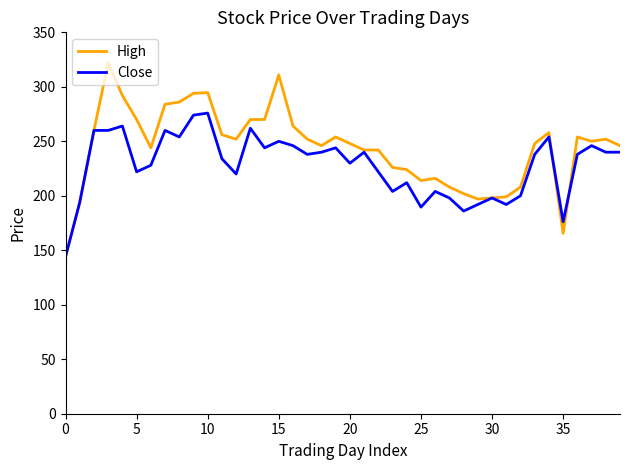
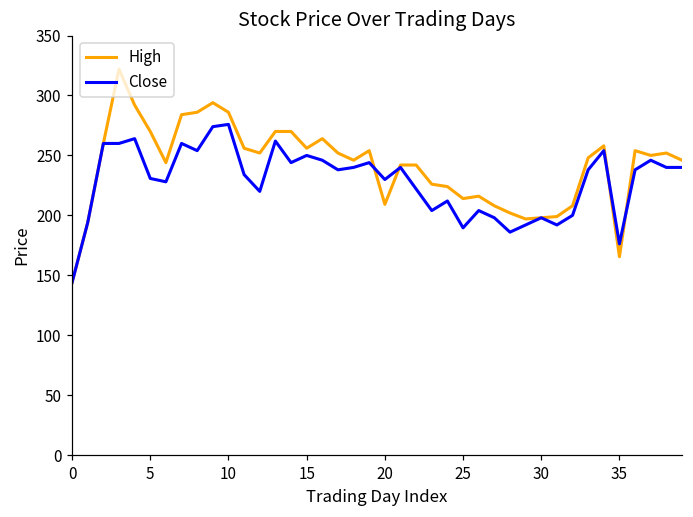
  {
    "High": {
      "5": 270,
-     "10": 295,
-     "15": 311,
-     "20": 248,
+     "10": 286,
+     "15": 256,
+     "20": 209,
      "25": 214,
      "35": 166
    },
    "Close": {
-     "5": 222,
+     "5": 231,
      "10": 276,
      "15": 250,
      "20": 230,
      "25": 190,
      "35": 176
    }
  }
